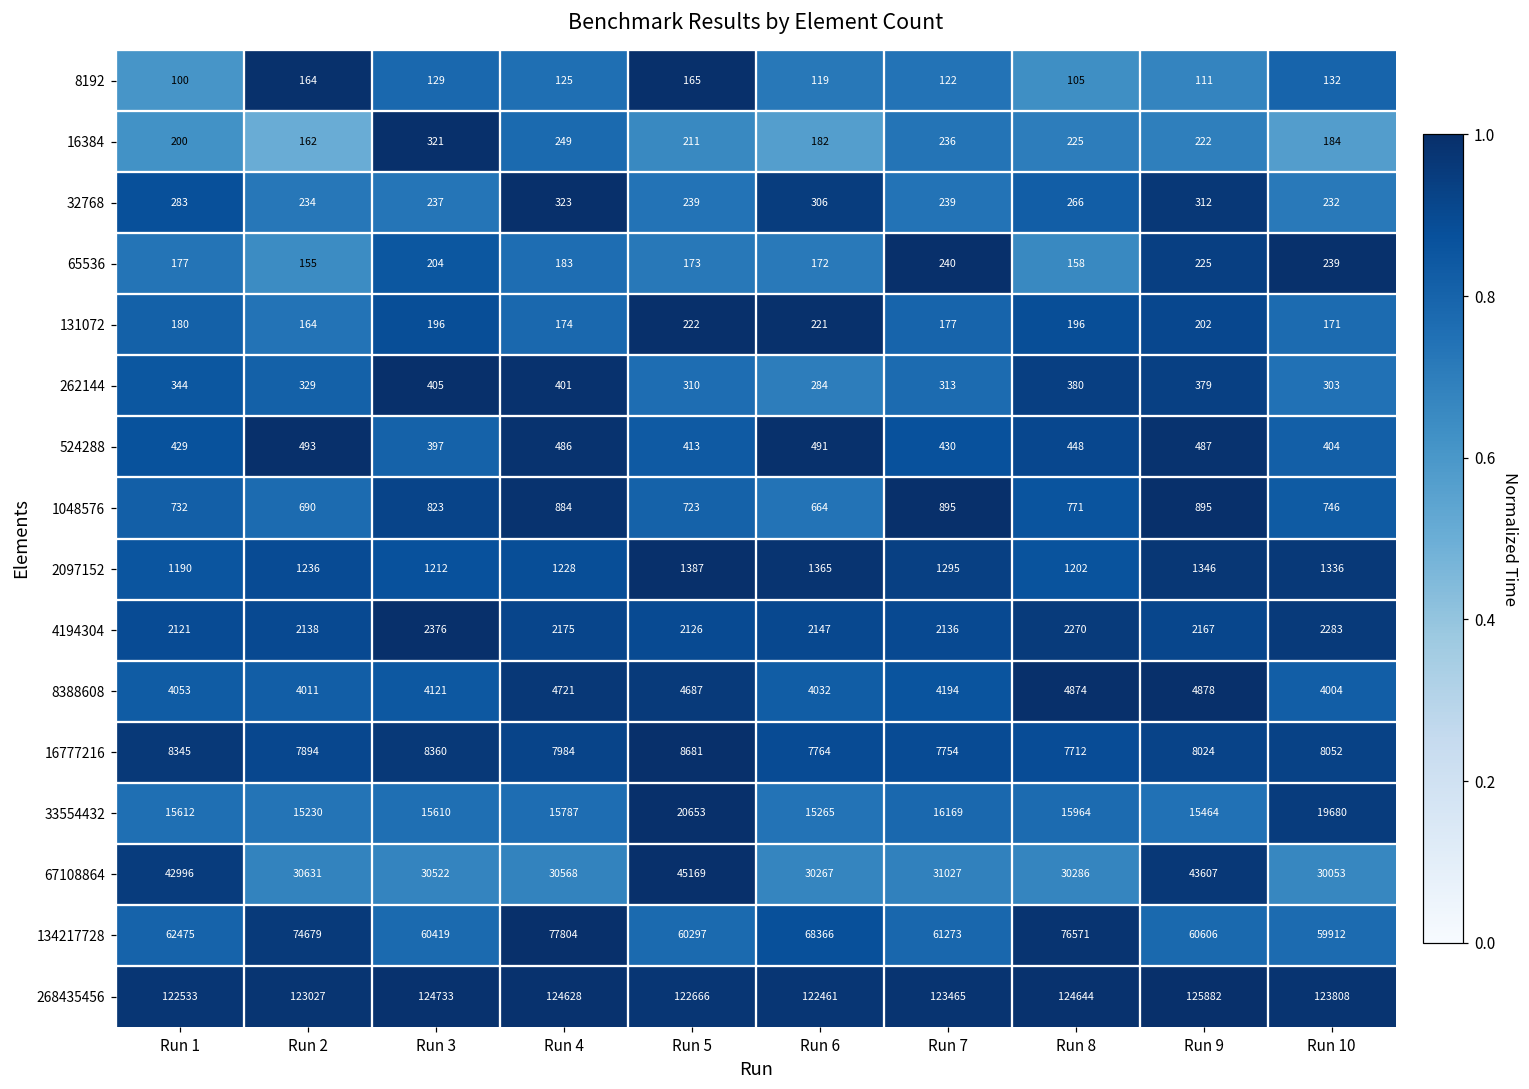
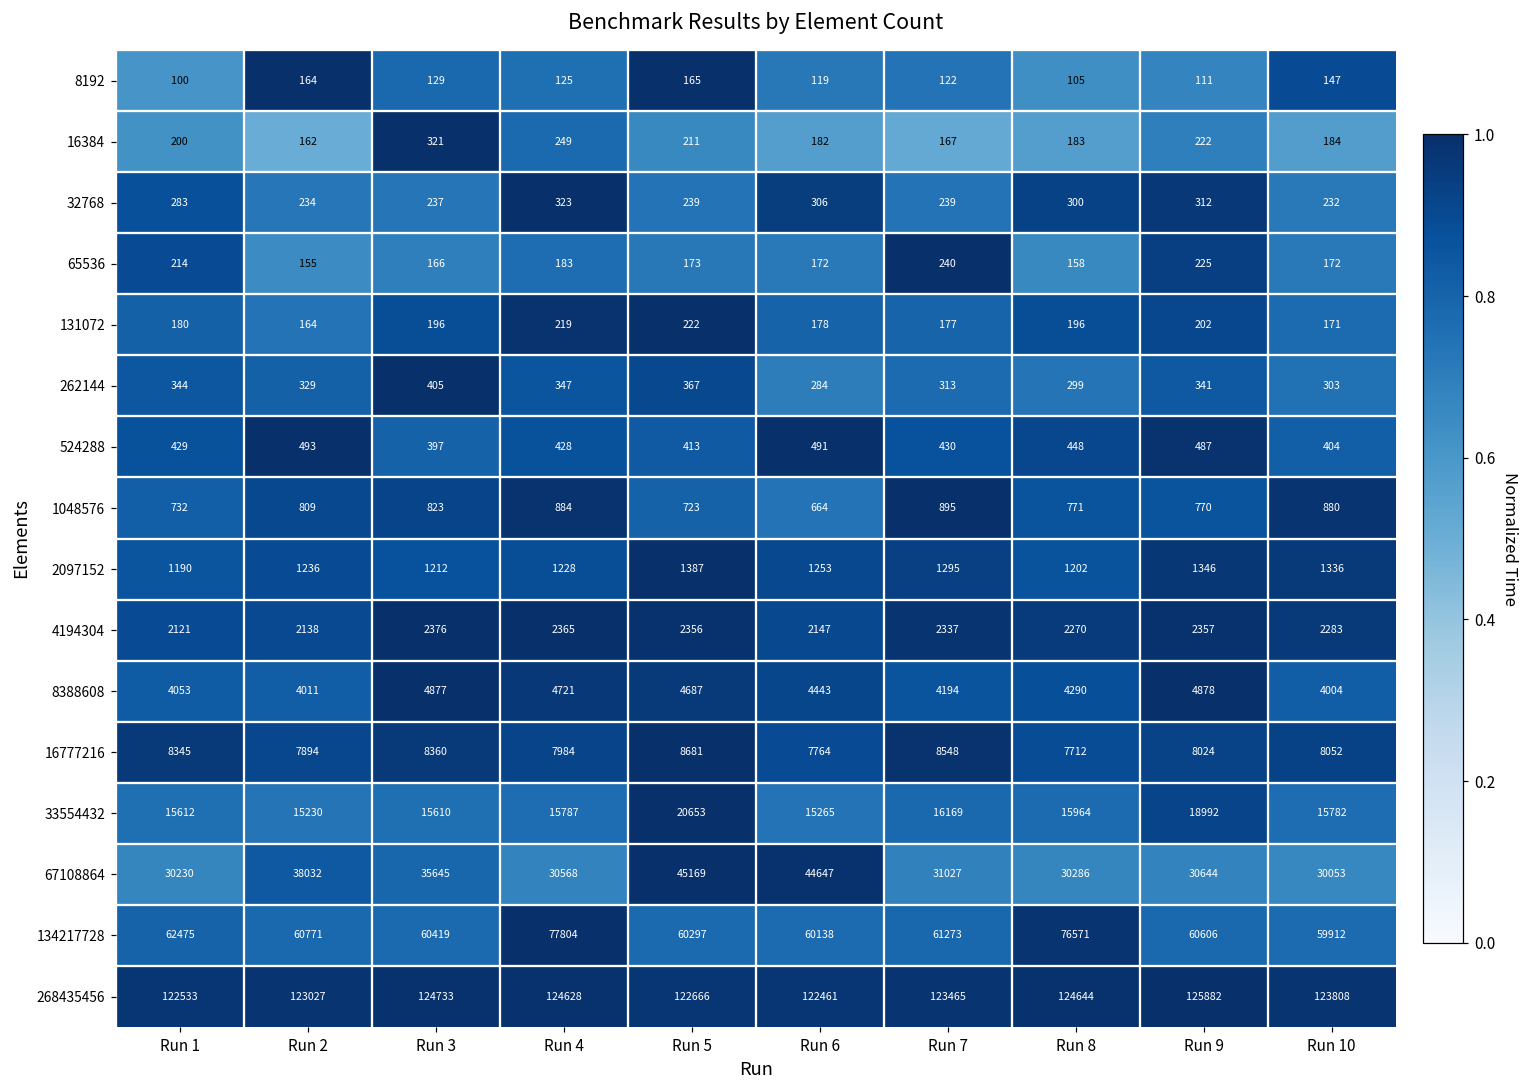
  {
    "8192": {
      "Run 1": 100,
      "Run 2": 164,
      "Run 3": 129,
      "Run 4": 125,
      "Run 5": 165,
      "Run 6": 119,
      "Run 7": 122,
      "Run 8": 105,
      "Run 9": 111,
-     "Run 10": 132
+     "Run 10": 147
    },
    "16384": {
      "Run 1": 200,
      "Run 2": 162,
      "Run 3": 321,
      "Run 4": 249,
      "Run 5": 211,
      "Run 6": 182,
-     "Run 7": 236,
-     "Run 8": 225,
+     "Run 7": 167,
+     "Run 8": 183,
      "Run 9": 222,
      "Run 10": 184
    },
    "32768": {
      "Run 1": 283,
      "Run 2": 234,
      "Run 3": 237,
      "Run 4": 323,
      "Run 5": 239,
      "Run 6": 306,
      "Run 7": 239,
-     "Run 8": 266,
+     "Run 8": 300,
      "Run 9": 312,
      "Run 10": 232
    },
    "65536": {
-     "Run 1": 177,
+     "Run 1": 214,
      "Run 2": 155,
-     "Run 3": 204,
+     "Run 3": 166,
      "Run 4": 183,
      "Run 5": 173,
      "Run 6": 172,
      "Run 7": 240,
      "Run 8": 158,
      "Run 9": 225,
-     "Run 10": 239
+     "Run 10": 172
    },
    "131072": {
      "Run 1": 180,
      "Run 2": 164,
      "Run 3": 196,
-     "Run 4": 174,
+     "Run 4": 219,
      "Run 5": 222,
-     "Run 6": 221,
+     "Run 6": 178,
      "Run 7": 177,
      "Run 8": 196,
      "Run 9": 202,
      "Run 10": 171
    },
    "262144": {
      "Run 1": 344,
      "Run 2": 329,
      "Run 3": 405,
-     "Run 4": 401,
-     "Run 5": 310,
+     "Run 4": 347,
+     "Run 5": 367,
      "Run 6": 284,
      "Run 7": 313,
-     "Run 8": 380,
-     "Run 9": 379,
+     "Run 8": 299,
+     "Run 9": 341,
      "Run 10": 303
    },
    "524288": {
      "Run 1": 429,
      "Run 2": 493,
      "Run 3": 397,
-     "Run 4": 486,
+     "Run 4": 428,
      "Run 5": 413,
      "Run 6": 491,
      "Run 7": 430,
      "Run 8": 448,
      "Run 9": 487,
      "Run 10": 404
    },
    "1048576": {
      "Run 1": 732,
-     "Run 2": 690,
+     "Run 2": 809,
      "Run 3": 823,
      "Run 4": 884,
      "Run 5": 723,
      "Run 6": 664,
      "Run 7": 895,
      "Run 8": 771,
-     "Run 9": 895,
-     "Run 10": 746
+     "Run 9": 770,
+     "Run 10": 880
    },
    "2097152": {
      "Run 1": 1190,
      "Run 2": 1236,
      "Run 3": 1212,
      "Run 4": 1228,
      "Run 5": 1387,
-     "Run 6": 1365,
+     "Run 6": 1253,
      "Run 7": 1295,
      "Run 8": 1202,
      "Run 9": 1346,
      "Run 10": 1336
    },
    "4194304": {
      "Run 1": 2121,
      "Run 2": 2138,
      "Run 3": 2376,
-     "Run 4": 2175,
-     "Run 5": 2126,
+     "Run 4": 2365,
+     "Run 5": 2356,
      "Run 6": 2147,
-     "Run 7": 2136,
+     "Run 7": 2337,
      "Run 8": 2270,
-     "Run 9": 2167,
+     "Run 9": 2357,
      "Run 10": 2283
    },
    "8388608": {
      "Run 1": 4053,
      "Run 2": 4011,
-     "Run 3": 4121,
+     "Run 3": 4877,
      "Run 4": 4721,
      "Run 5": 4687,
-     "Run 6": 4032,
+     "Run 6": 4443,
      "Run 7": 4194,
-     "Run 8": 4874,
+     "Run 8": 4290,
      "Run 9": 4878,
      "Run 10": 4004
    },
    "16777216": {
      "Run 1": 8345,
      "Run 2": 7894,
      "Run 3": 8360,
      "Run 4": 7984,
      "Run 5": 8681,
      "Run 6": 7764,
-     "Run 7": 7754,
+     "Run 7": 8548,
      "Run 8": 7712,
      "Run 9": 8024,
      "Run 10": 8052
    },
    "33554432": {
      "Run 1": 15612,
      "Run 2": 15230,
      "Run 3": 15610,
      "Run 4": 15787,
      "Run 5": 20653,
      "Run 6": 15265,
      "Run 7": 16169,
      "Run 8": 15964,
-     "Run 9": 15464,
-     "Run 10": 19680
+     "Run 9": 18992,
+     "Run 10": 15782
    },
    "67108864": {
-     "Run 1": 42996,
-     "Run 2": 30631,
-     "Run 3": 30522,
+     "Run 1": 30230,
+     "Run 2": 38032,
+     "Run 3": 35645,
      "Run 4": 30568,
      "Run 5": 45169,
-     "Run 6": 30267,
+     "Run 6": 44647,
      "Run 7": 31027,
      "Run 8": 30286,
-     "Run 9": 43607,
+     "Run 9": 30644,
      "Run 10": 30053
    },
    "134217728": {
      "Run 1": 62475,
-     "Run 2": 74679,
+     "Run 2": 60771,
      "Run 3": 60419,
      "Run 4": 77804,
      "Run 5": 60297,
-     "Run 6": 68366,
+     "Run 6": 60138,
      "Run 7": 61273,
      "Run 8": 76571,
      "Run 9": 60606,
      "Run 10": 59912
    },
    "268435456": {
      "Run 1": 122533,
      "Run 2": 123027,
      "Run 3": 124733,
      "Run 4": 124628,
      "Run 5": 122666,
      "Run 6": 122461,
      "Run 7": 123465,
      "Run 8": 124644,
      "Run 9": 125882,
      "Run 10": 123808
    }
  }
